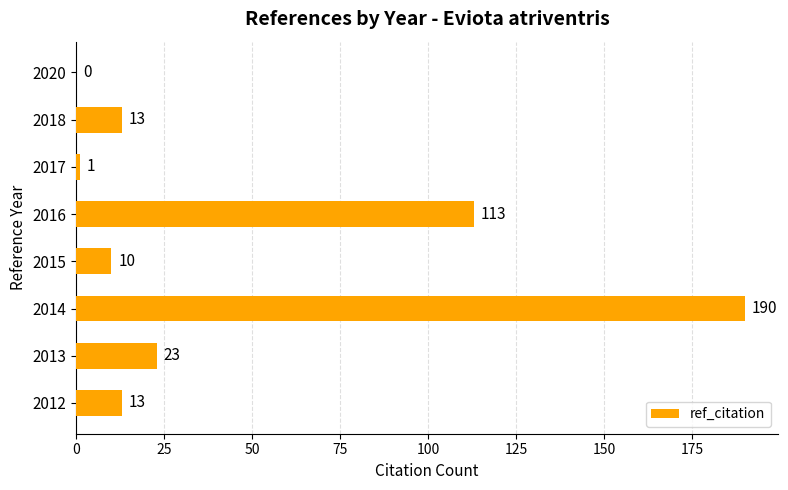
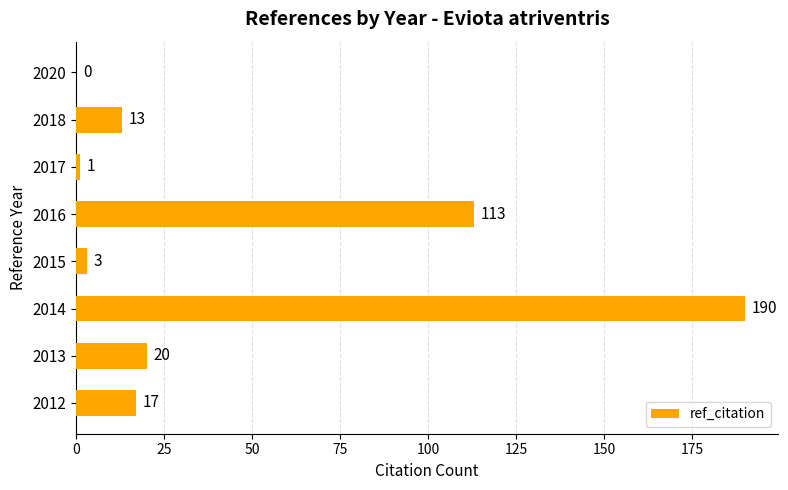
  {
    "2020": 0,
    "2018": 13,
    "2017": 1,
    "2016": 113,
-   "2015": 10,
+   "2015": 3,
    "2014": 190,
-   "2013": 23,
-   "2012": 13
+   "2013": 20,
+   "2012": 17
  }
